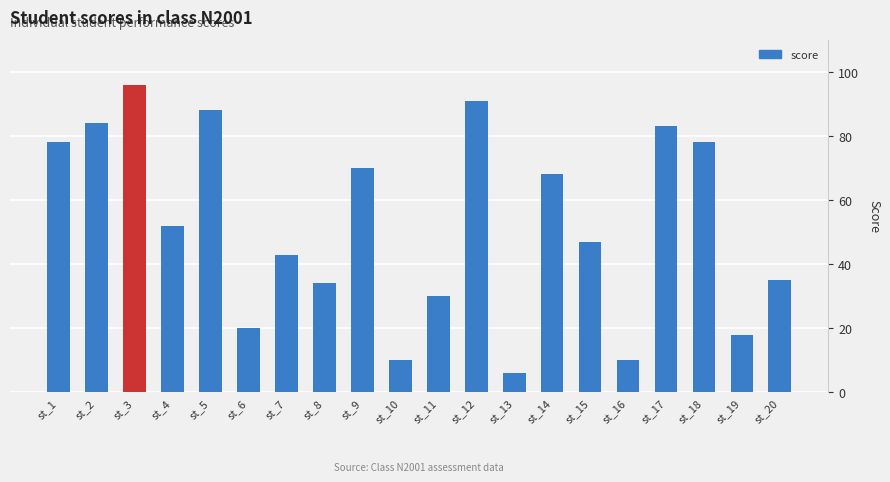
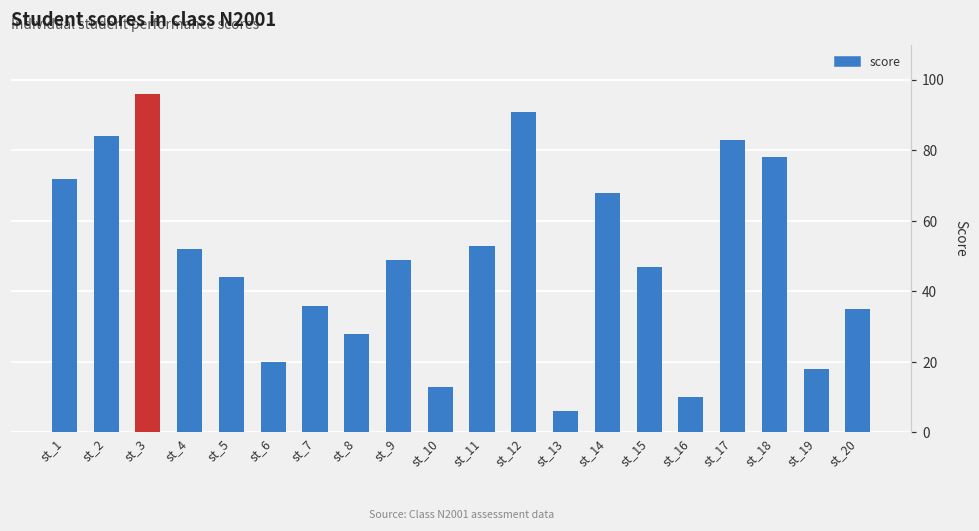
  {
-   "st_1": 78,
+   "st_1": 72,
    "st_2": 84,
    "st_3": 96,
    "st_4": 52,
-   "st_5": 88,
+   "st_5": 44,
    "st_6": 20,
-   "st_7": 43,
-   "st_8": 34,
-   "st_9": 70,
-   "st_10": 10,
-   "st_11": 30,
+   "st_7": 36,
+   "st_8": 28,
+   "st_9": 49,
+   "st_10": 13,
+   "st_11": 53,
    "st_12": 91,
    "st_13": 6,
    "st_14": 68,
    "st_15": 47,
    "st_16": 10,
    "st_17": 83,
    "st_18": 78,
    "st_19": 18,
    "st_20": 35
  }
